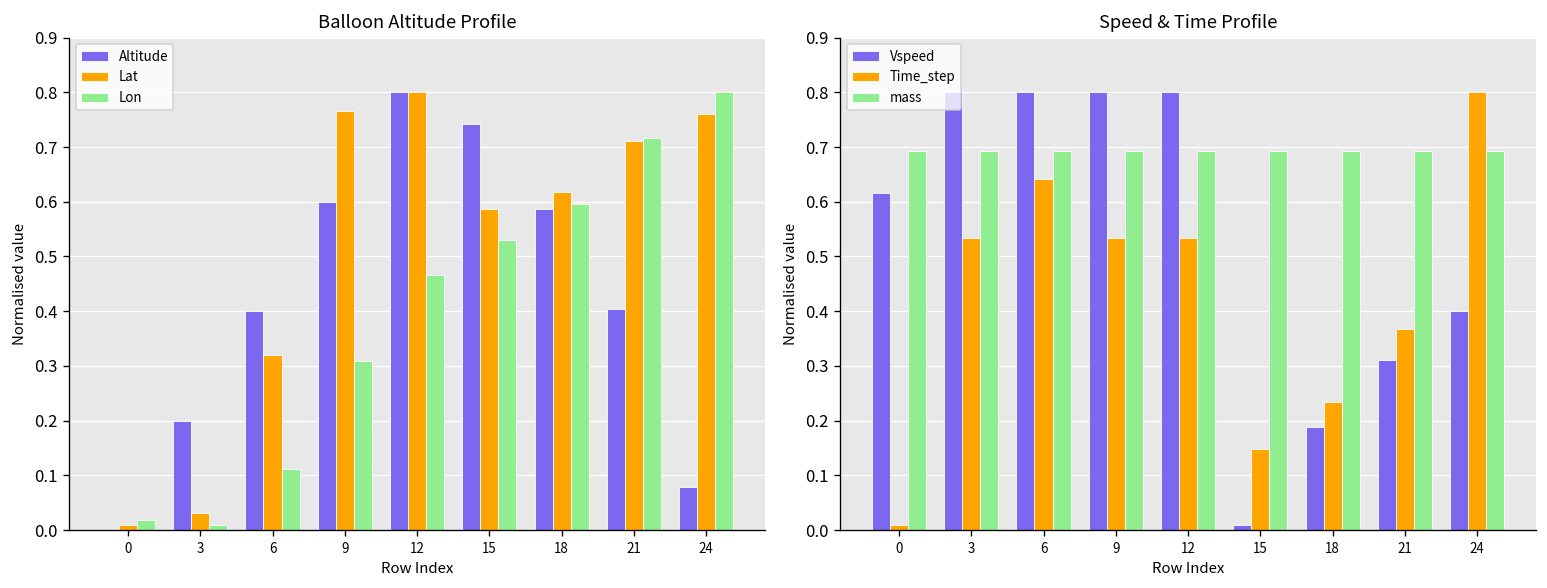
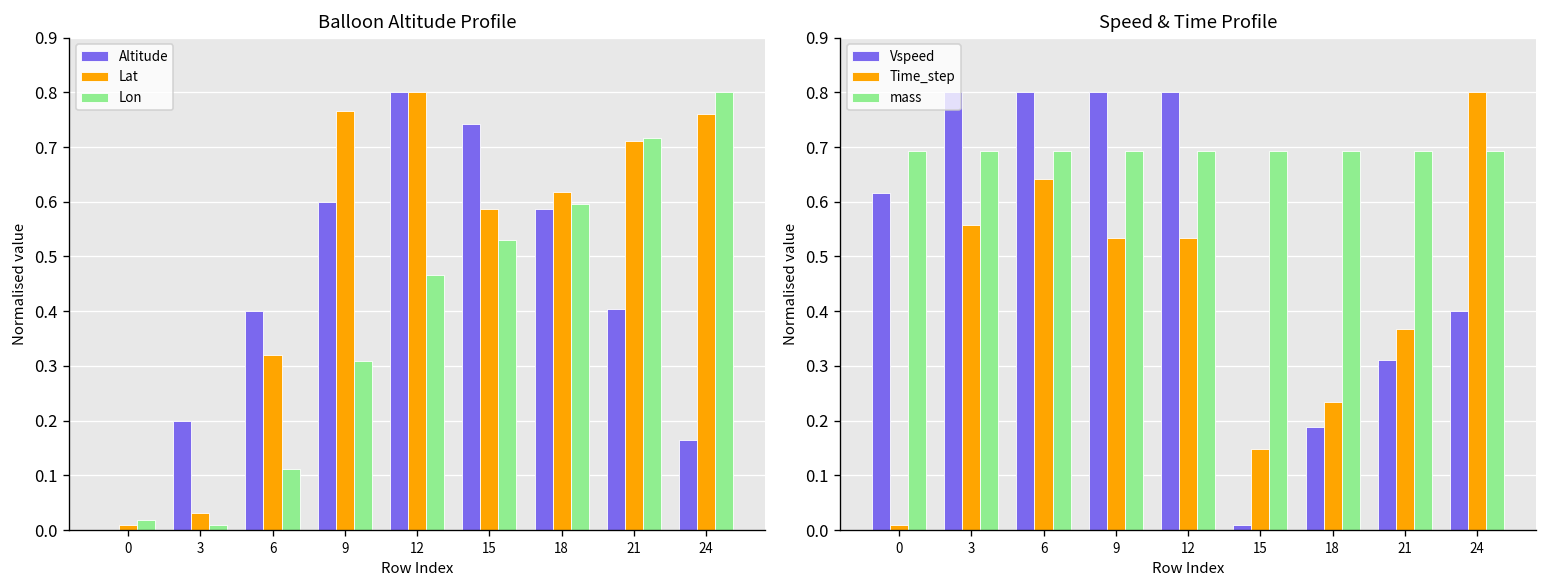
  {
    "Balloon Altitude Profile": {
      "Altitude": {
        "0": 0.00,
        "3": 0.20,
        "6": 0.40,
        "9": 0.60,
        "12": 0.80,
        "15": 0.74,
        "18": 0.59,
        "21": 0.40,
-       "24": 0.08
+       "24": 0.16
      },
      "Lat": {
        "0": 0.01,
        "3": 0.03,
        "6": 0.32,
        "9": 0.77,
        "12": 0.80,
        "15": 0.59,
        "18": 0.62,
        "21": 0.71,
        "24": 0.76
      },
      "Lon": {
        "0": 0.02,
        "3": 0.01,
        "6": 0.11,
        "9": 0.31,
        "12": 0.47,
        "15": 0.53,
        "18": 0.60,
        "21": 0.72,
        "24": 0.80
      }
    },
    "Speed & Time Profile": {
      "Vspeed": {
        "0": 0.62,
        "6": 0.80,
        "9": 0.80,
        "12": 0.80,
        "15": 0.01,
        "18": 0.19,
        "21": 0.31,
        "24": 0.40
      },
      "Time_step": {
        "0": 0.01,
-       "3": 0.53,
+       "3": 0.56,
        "6": 0.64,
        "9": 0.53,
        "12": 0.53,
        "15": 0.15,
        "18": 0.23,
        "21": 0.37,
        "24": 0.80
      },
      "mass": {
        "0": 0.69,
        "3": 0.69,
        "6": 0.69,
        "9": 0.69,
        "12": 0.69,
        "15": 0.69,
        "18": 0.69,
        "21": 0.69,
        "24": 0.69
      }
    }
  }
